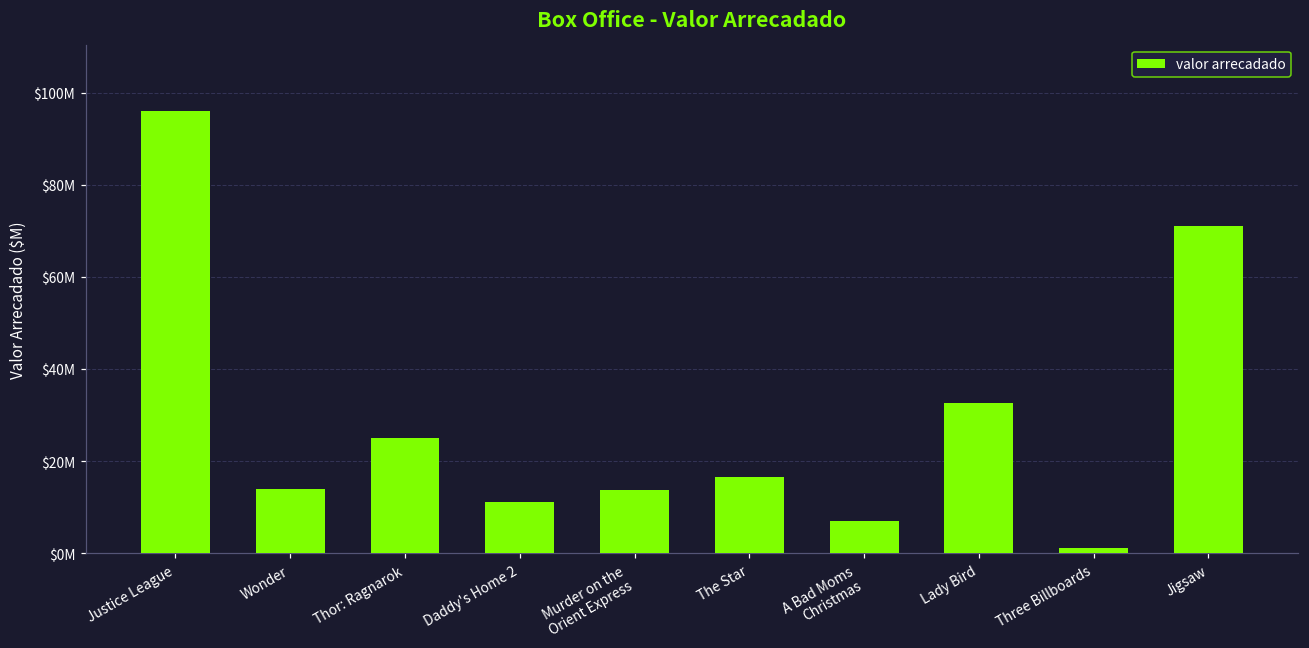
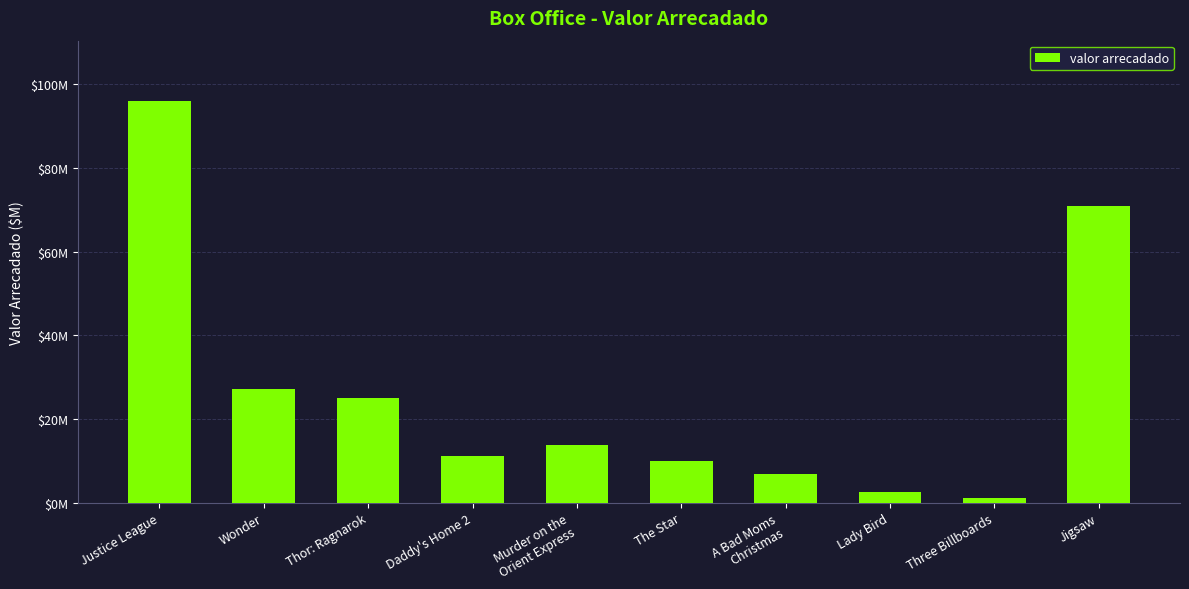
  {
    "Justice League": "$96000000",
-   "Wonder": "$14000000",
+   "Wonder": "$27000000",
    "Thor: Ragnarok": "$25000000",
    "Daddy's Home 2": "$11000000",
    "Murder on the Orient Express": "$14000000",
-   "The Star": "$17000000",
+   "The Star": "$10000000",
    "A Bad Moms Christmas": "$7000000",
-   "Lady Bird": "$33000000",
+   "Lady Bird": "$3000000",
    "Three Billboards": "$1000000",
    "Jigsaw": "$71000000"
  }
